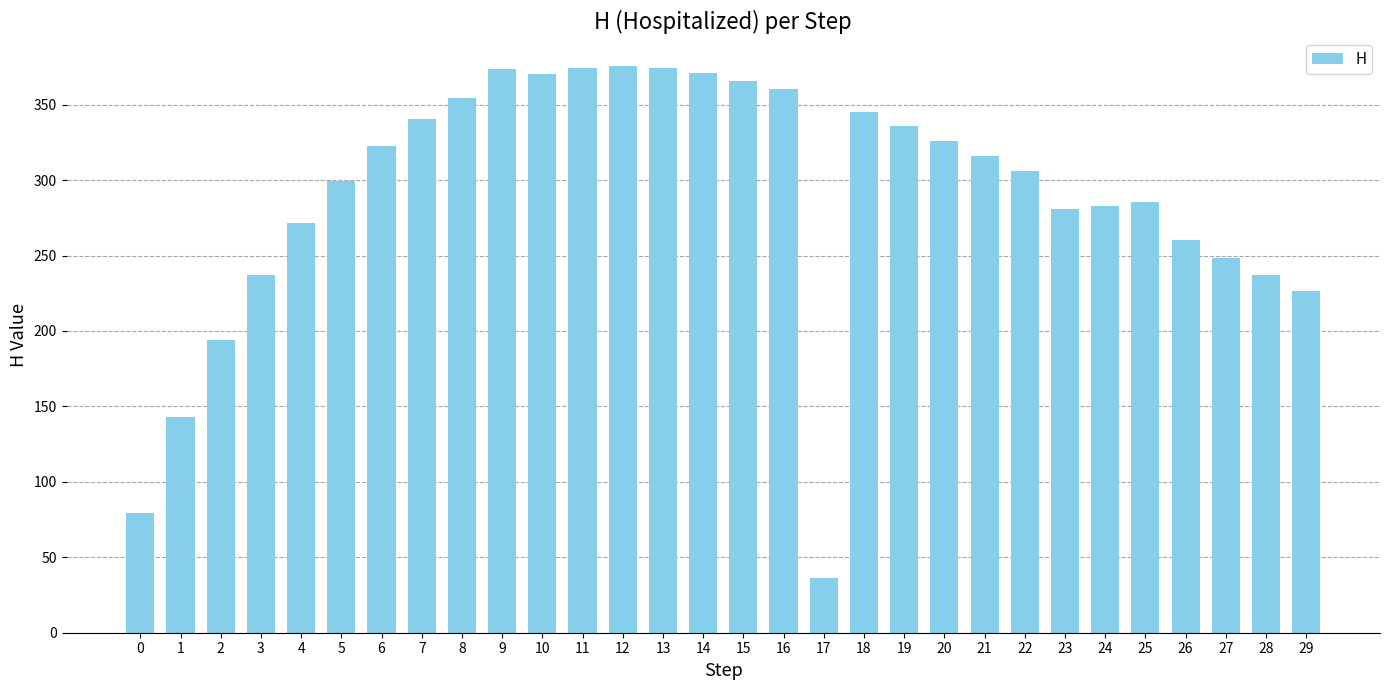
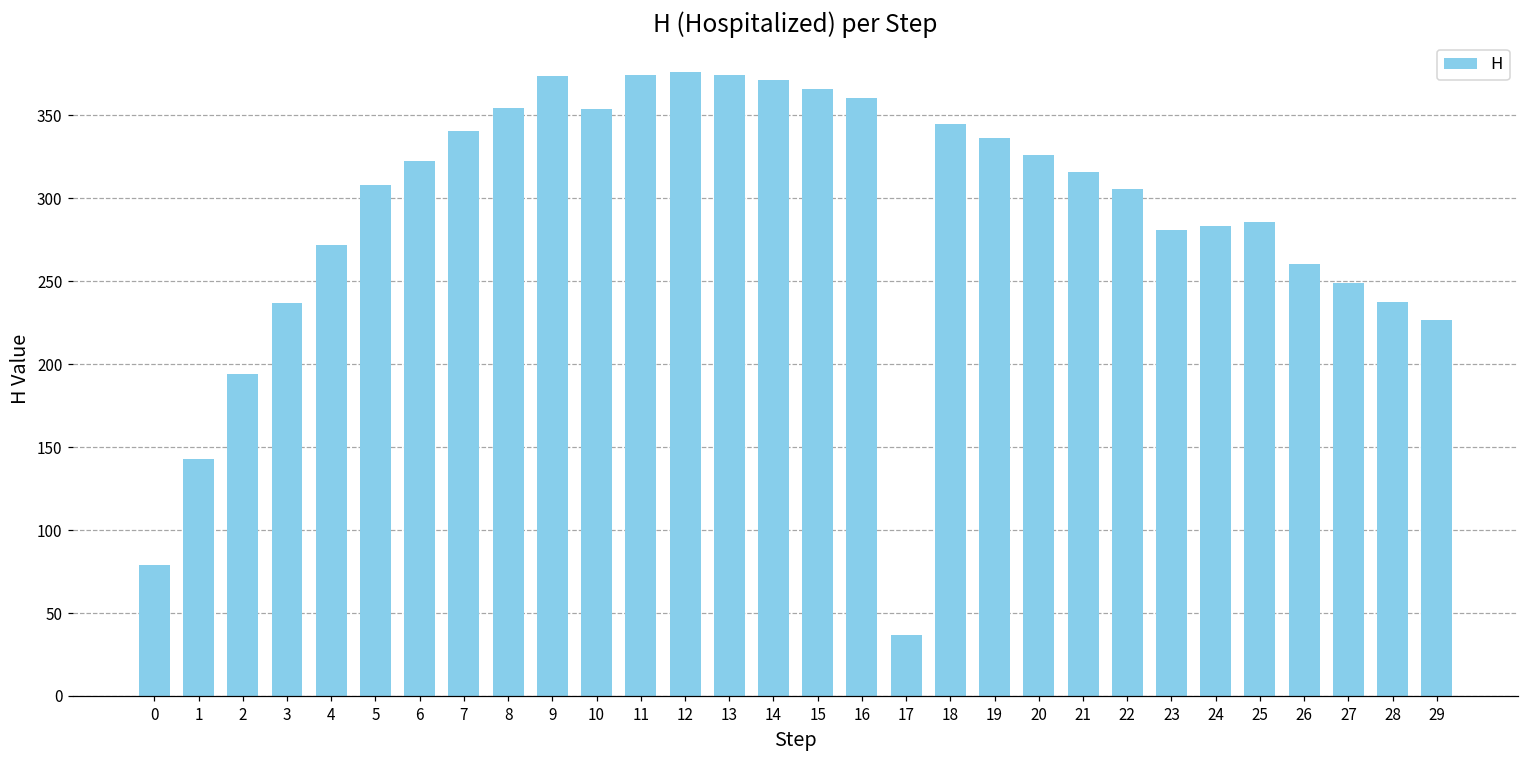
  {
    "0": 79,
    "1": 143,
    "2": 194,
    "3": 237,
    "4": 272,
-   "5": 299,
+   "5": 308,
    "6": 322,
    "7": 340,
    "8": 354,
    "9": 374,
-   "10": 370,
+   "10": 353,
    "11": 374,
    "12": 376,
    "13": 374,
    "14": 371,
    "15": 366,
    "16": 360,
    "17": 37,
    "18": 345,
    "19": 336,
    "20": 326,
    "21": 316,
    "22": 306,
    "23": 281,
    "24": 283,
    "25": 285,
    "26": 260,
    "27": 249,
    "28": 237,
    "29": 226
  }
